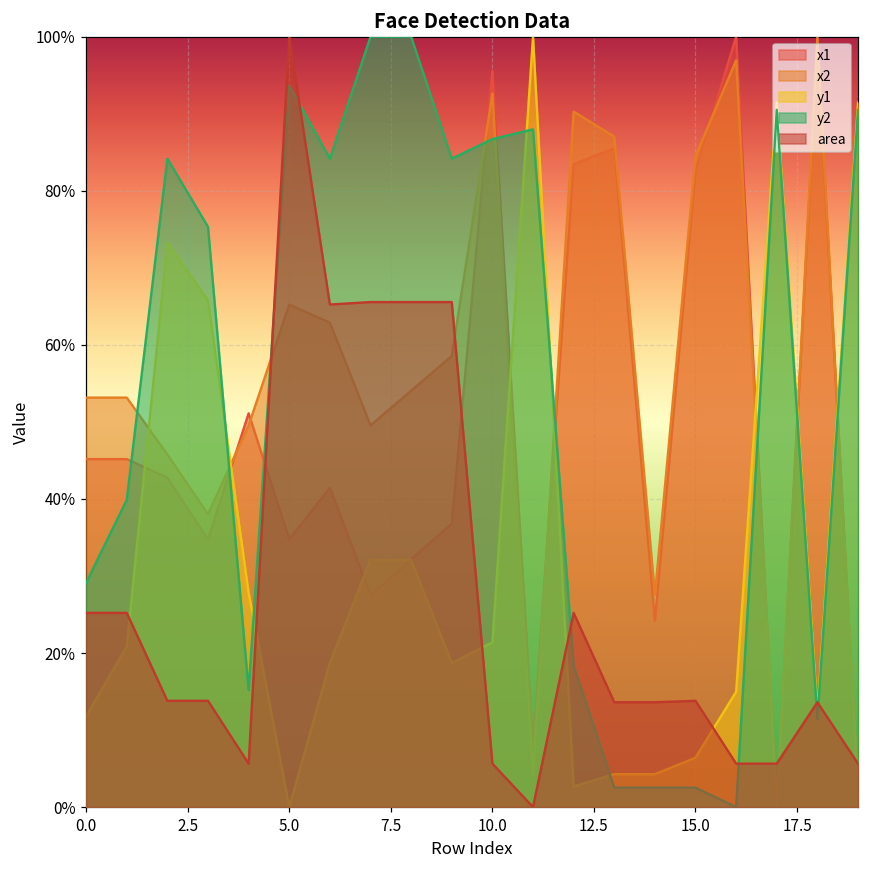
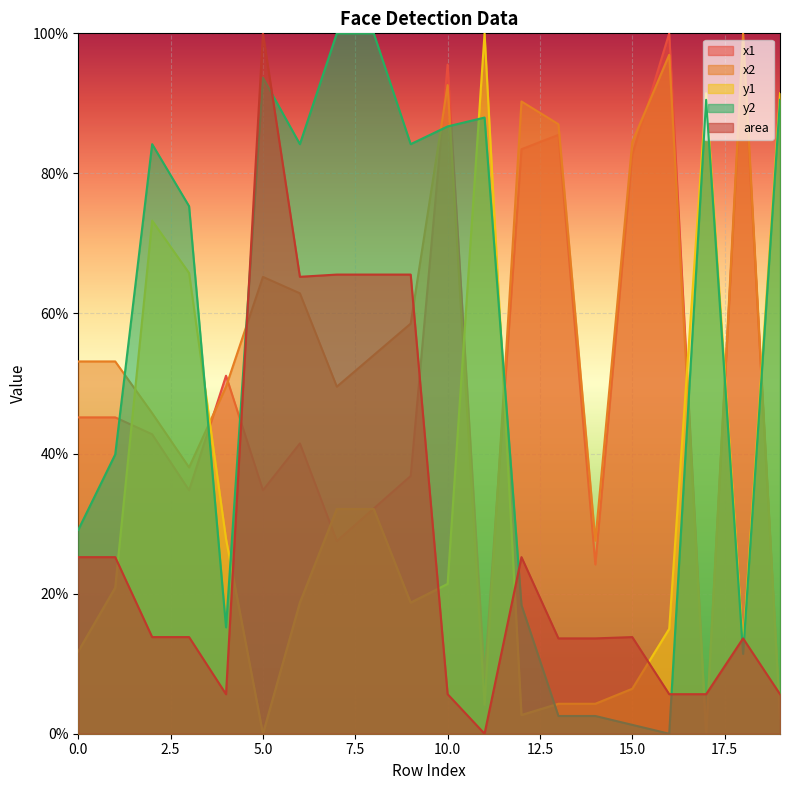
  {
    "y1": {
      "0.0": "12%",
      "5.0": "0%",
      "10.0": "21%",
      "15.0": "6%"
    },
    "y2": {
      "0.0": "29%",
      "5.0": "94%",
      "10.0": "87%",
-     "15.0": "3%"
+     "15.0": "1%"
    }
  }
